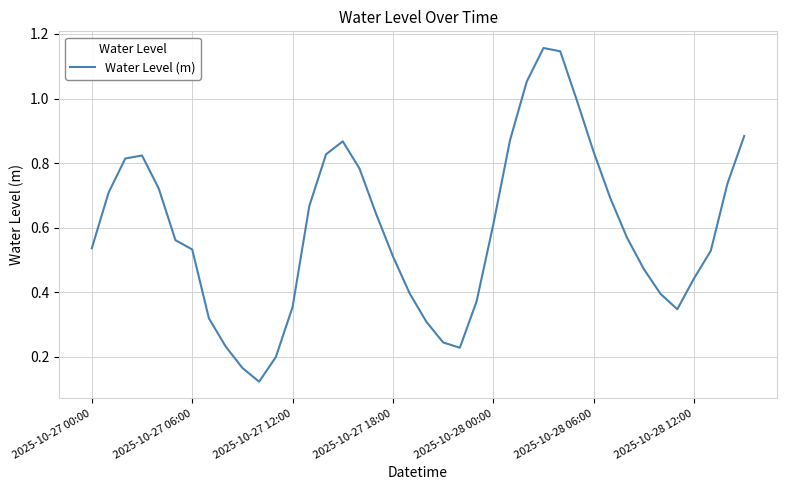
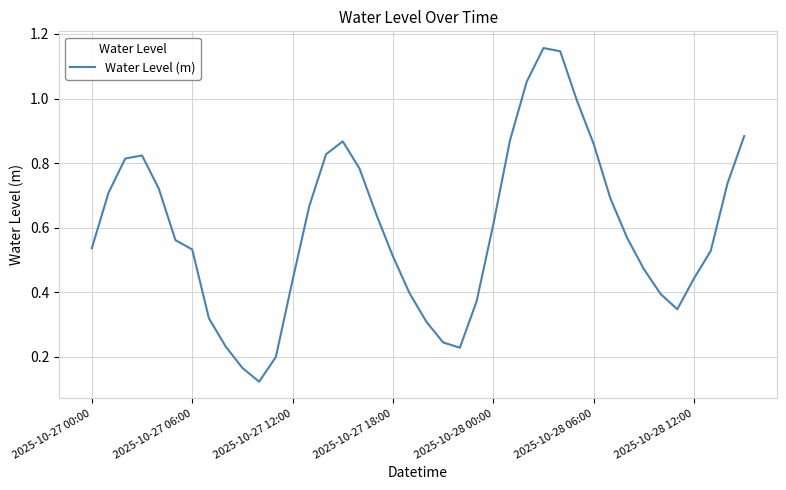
  {
    "2025-10-27 00:00": 0.54,
    "2025-10-27 06:00": 0.53,
-   "2025-10-27 12:00": 0.35,
+   "2025-10-27 12:00": 0.44,
    "2025-10-27 18:00": 0.51,
    "2025-10-28 00:00": 0.61,
-   "2025-10-28 06:00": 0.83,
+   "2025-10-28 06:00": 0.86,
    "2025-10-28 12:00": 0.44
  }
